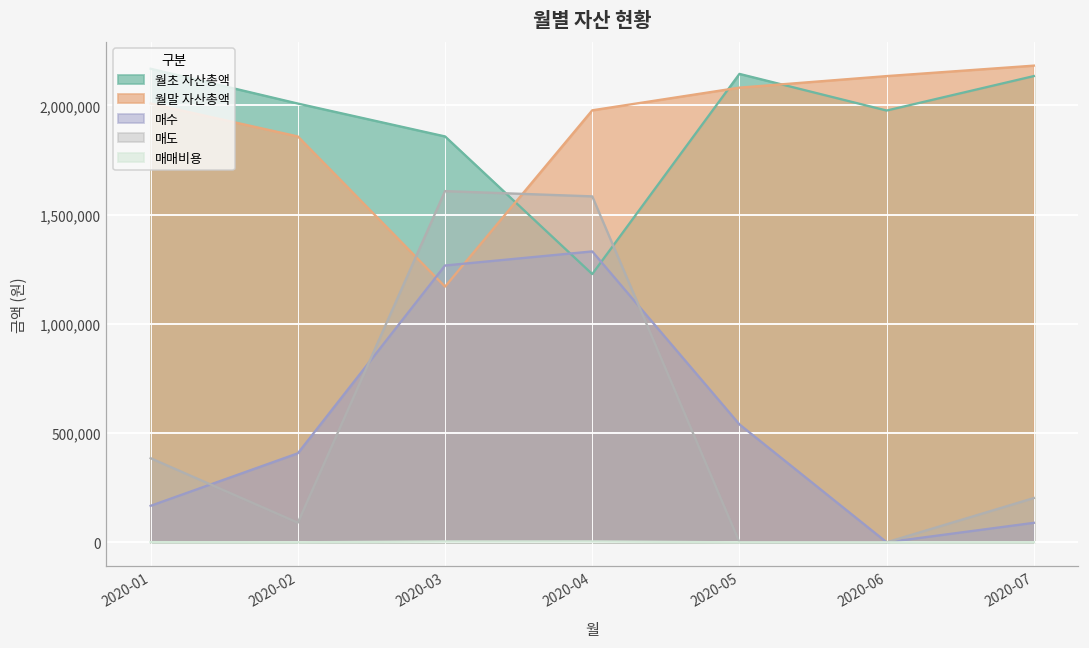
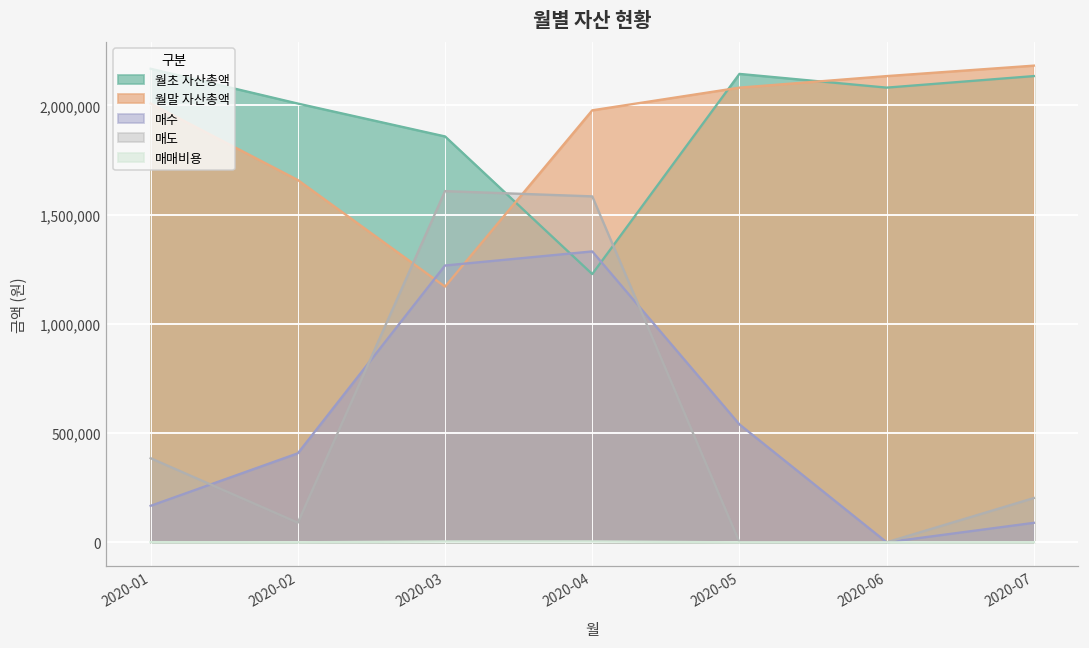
  {
    "월초 자산총액": {
      "2020-02": "2,010,000",
      "2020-03": "1,860,000",
      "2020-04": "1,230,000",
      "2020-05": "2,140,000",
-     "2020-06": "1,980,000",
+     "2020-06": "2,080,000",
      "2020-07": "2,130,000"
    },
    "월말 자산총액": {
-     "2020-02": "1,860,000",
+     "2020-02": "1,660,000",
      "2020-03": "1,170,000",
      "2020-04": "1,980,000",
      "2020-05": "2,080,000",
      "2020-06": "2,130,000",
      "2020-07": "2,180,000"
    }
  }
